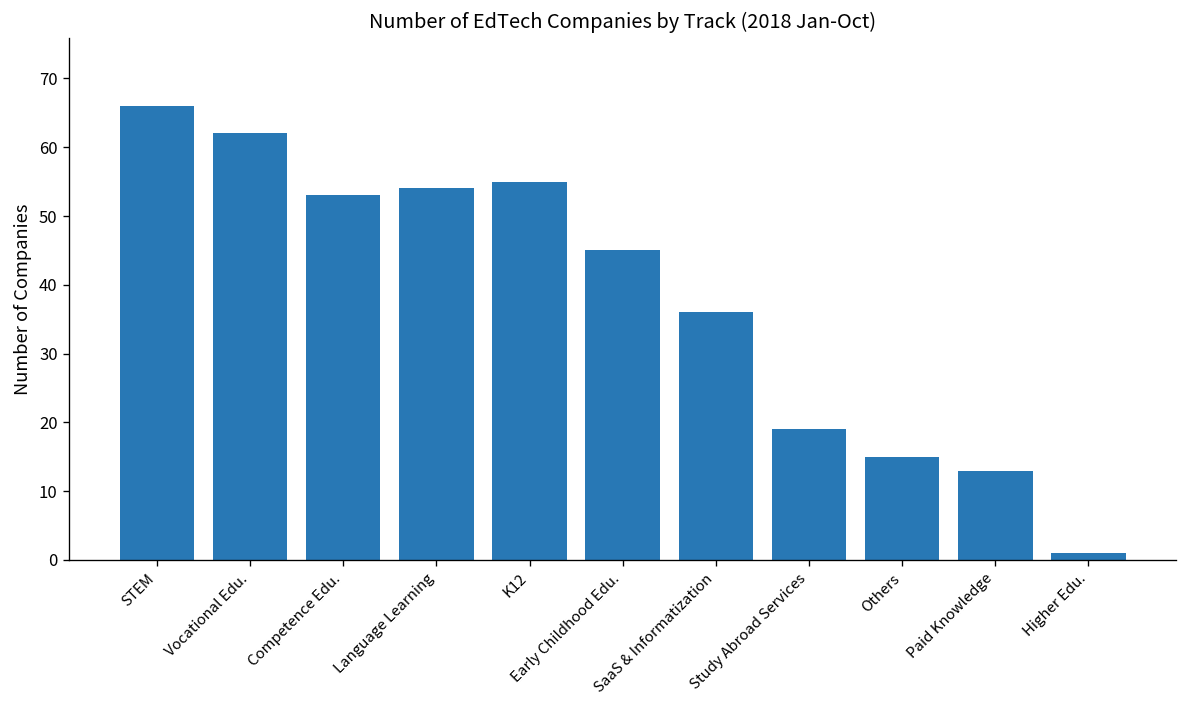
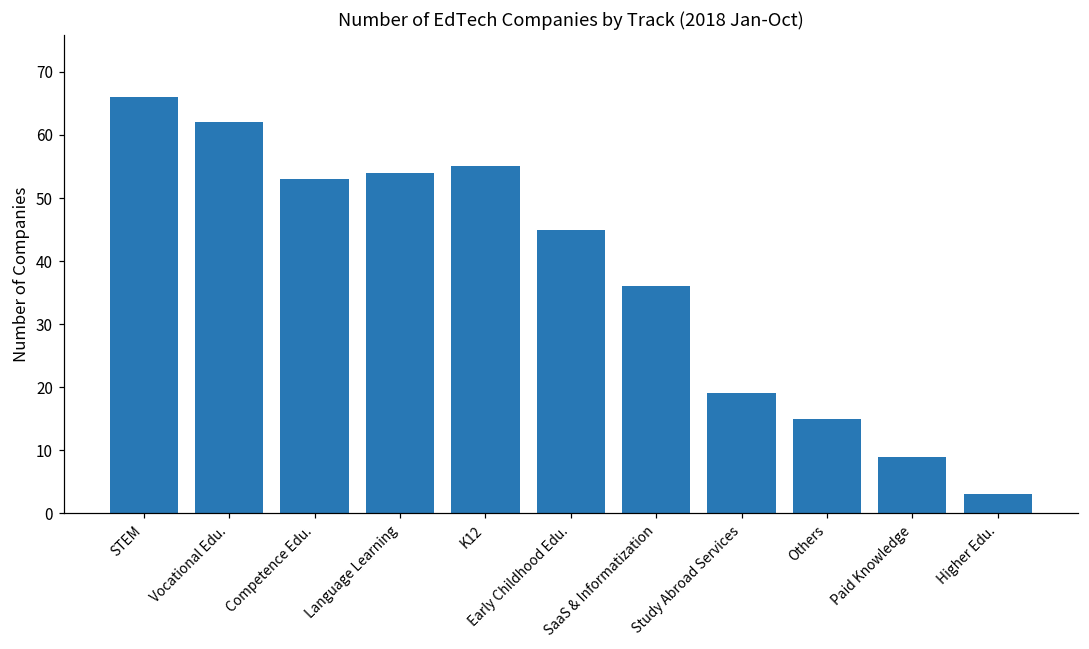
  {
    "STEM": 66,
    "Vocational Edu.": 62,
    "Competence Edu.": 53,
    "Language Learning": 54,
    "K12": 55,
    "Early Childhood Edu.": 45,
    "SaaS & Informatization": 36,
    "Study Abroad Services": 19,
    "Others": 15,
-   "Paid Knowledge": 13,
-   "Higher Edu.": 1
+   "Paid Knowledge": 9,
+   "Higher Edu.": 3
  }
